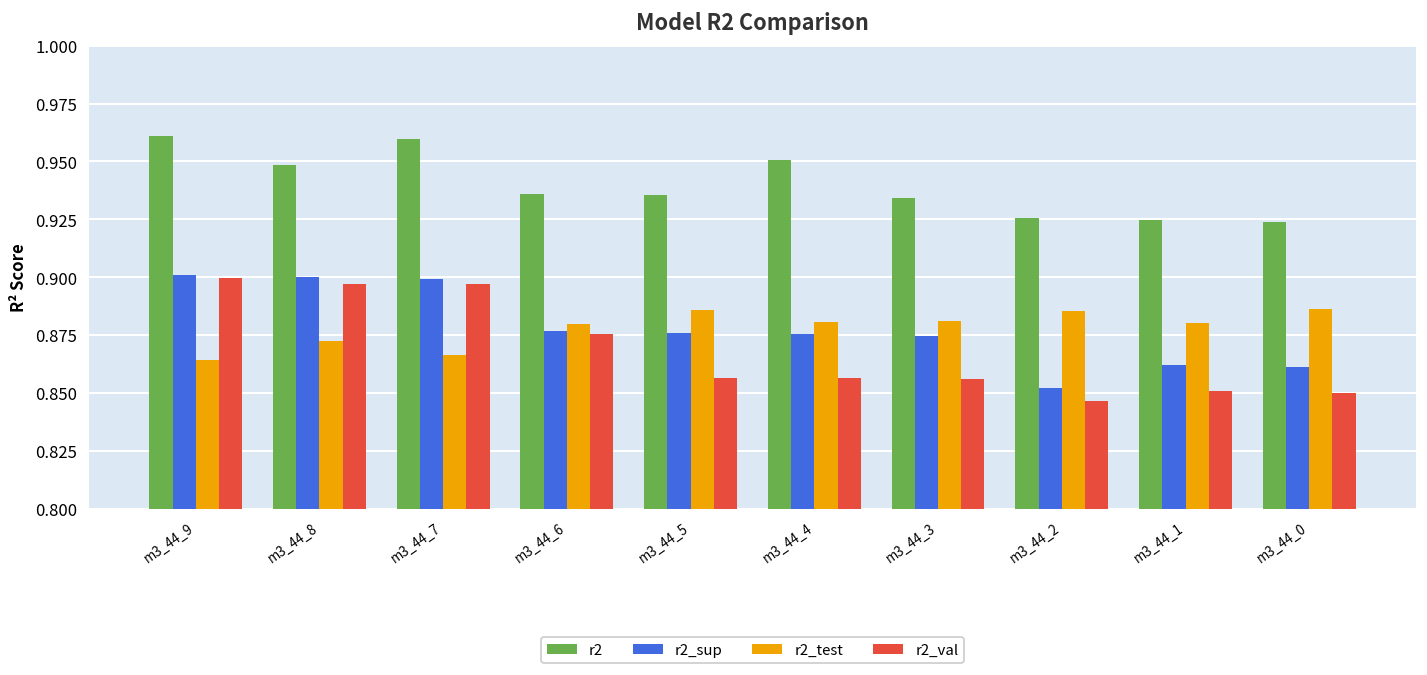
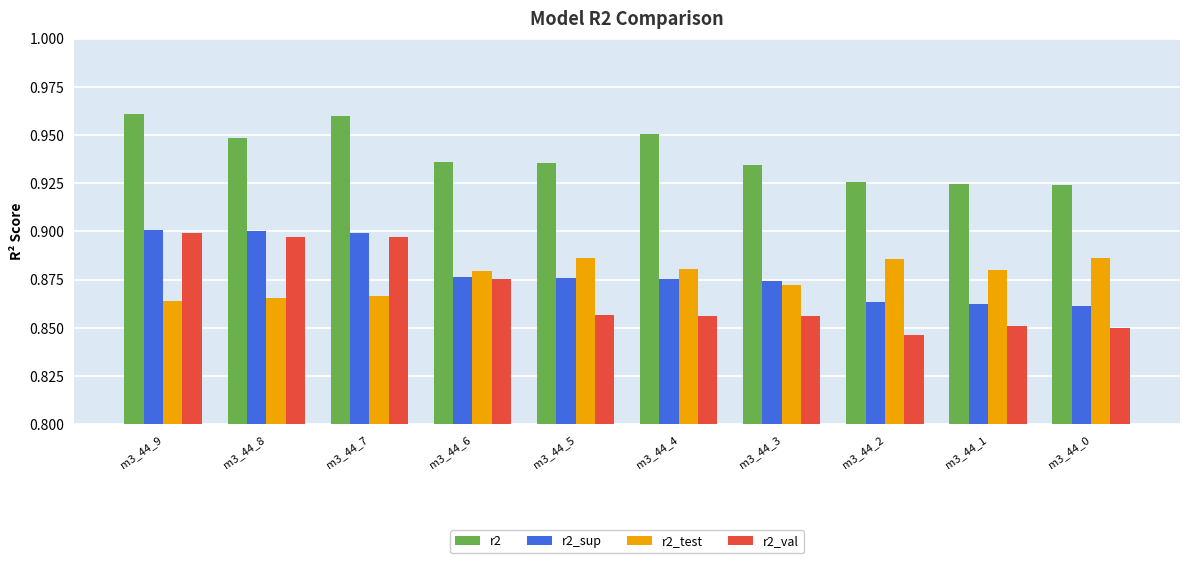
  {
    "r2": {
      "m3_44_9": 0.961,
      "m3_44_8": 0.948,
      "m3_44_7": 0.960,
      "m3_44_6": 0.936,
      "m3_44_5": 0.935,
      "m3_44_4": 0.951,
      "m3_44_3": 0.934,
      "m3_44_2": 0.926,
      "m3_44_1": 0.925,
      "m3_44_0": 0.924
    },
    "r2_sup": {
      "m3_44_9": 0.901,
      "m3_44_8": 0.900,
      "m3_44_7": 0.899,
      "m3_44_6": 0.877,
      "m3_44_5": 0.876,
      "m3_44_4": 0.875,
      "m3_44_3": 0.874,
-     "m3_44_2": 0.852,
+     "m3_44_2": 0.863,
      "m3_44_1": 0.862,
      "m3_44_0": 0.861
    },
    "r2_test": {
      "m3_44_9": 0.864,
-     "m3_44_8": 0.872,
+     "m3_44_8": 0.865,
      "m3_44_7": 0.866,
      "m3_44_6": 0.880,
      "m3_44_5": 0.886,
      "m3_44_4": 0.880,
-     "m3_44_3": 0.881,
+     "m3_44_3": 0.872,
      "m3_44_2": 0.886,
      "m3_44_1": 0.880,
      "m3_44_0": 0.886
    },
    "r2_val": {
      "m3_44_9": 0.899,
      "m3_44_8": 0.897,
      "m3_44_7": 0.897,
      "m3_44_6": 0.876,
      "m3_44_5": 0.857,
      "m3_44_4": 0.856,
      "m3_44_3": 0.856,
      "m3_44_2": 0.846,
      "m3_44_1": 0.851,
      "m3_44_0": 0.850
    }
  }
